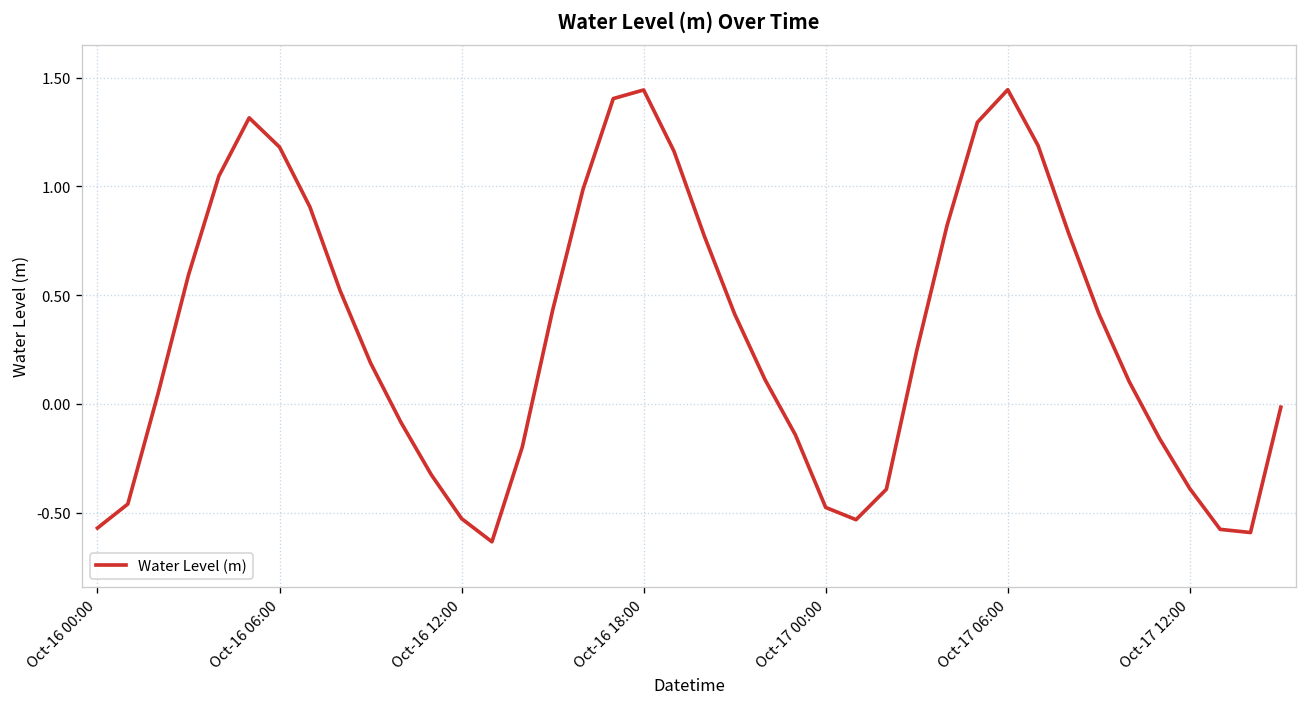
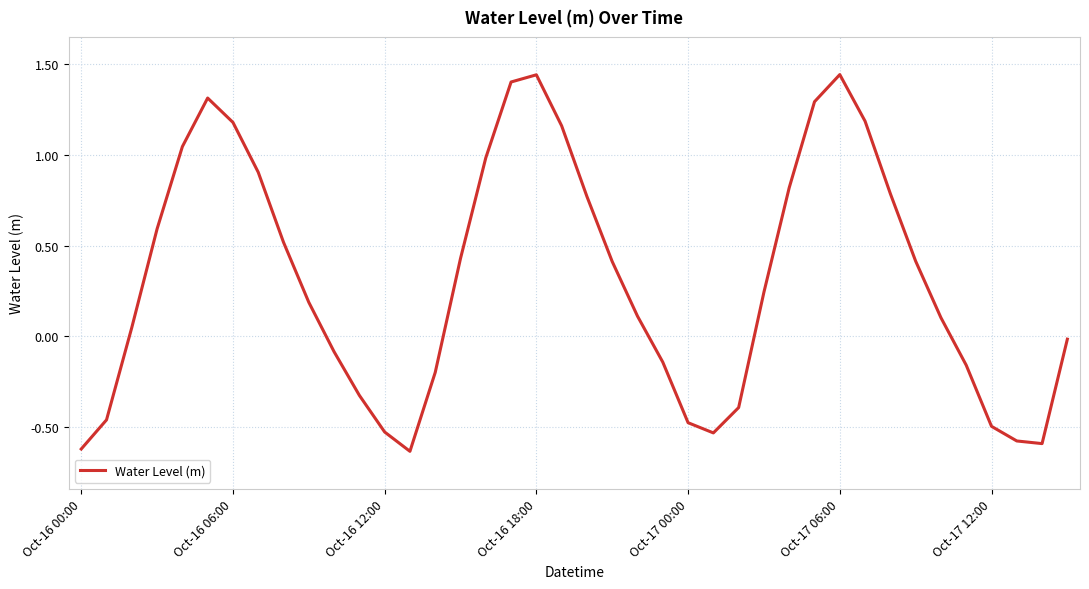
  {
-   "Oct-16 00:00": -0.57,
+   "Oct-16 00:00": -0.62,
    "Oct-16 06:00": 1.18,
    "Oct-16 12:00": -0.53,
    "Oct-16 18:00": 1.44,
    "Oct-17 00:00": -0.48,
    "Oct-17 06:00": 1.44,
-   "Oct-17 12:00": -0.39
+   "Oct-17 12:00": -0.50
  }
